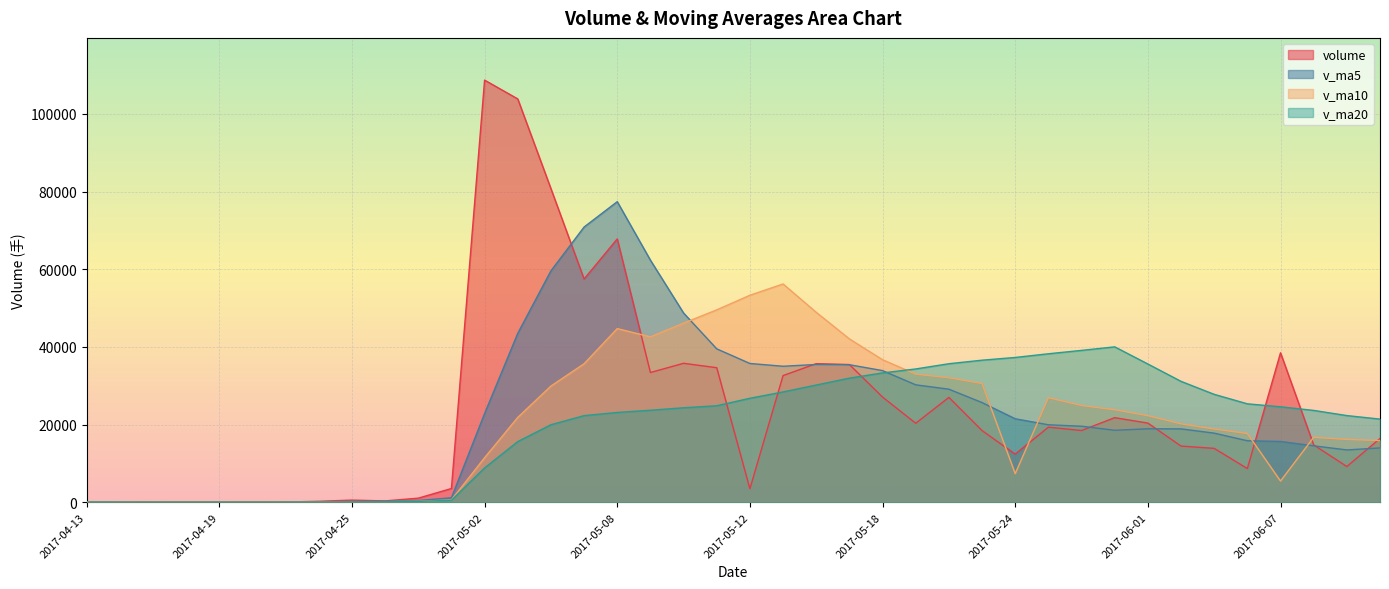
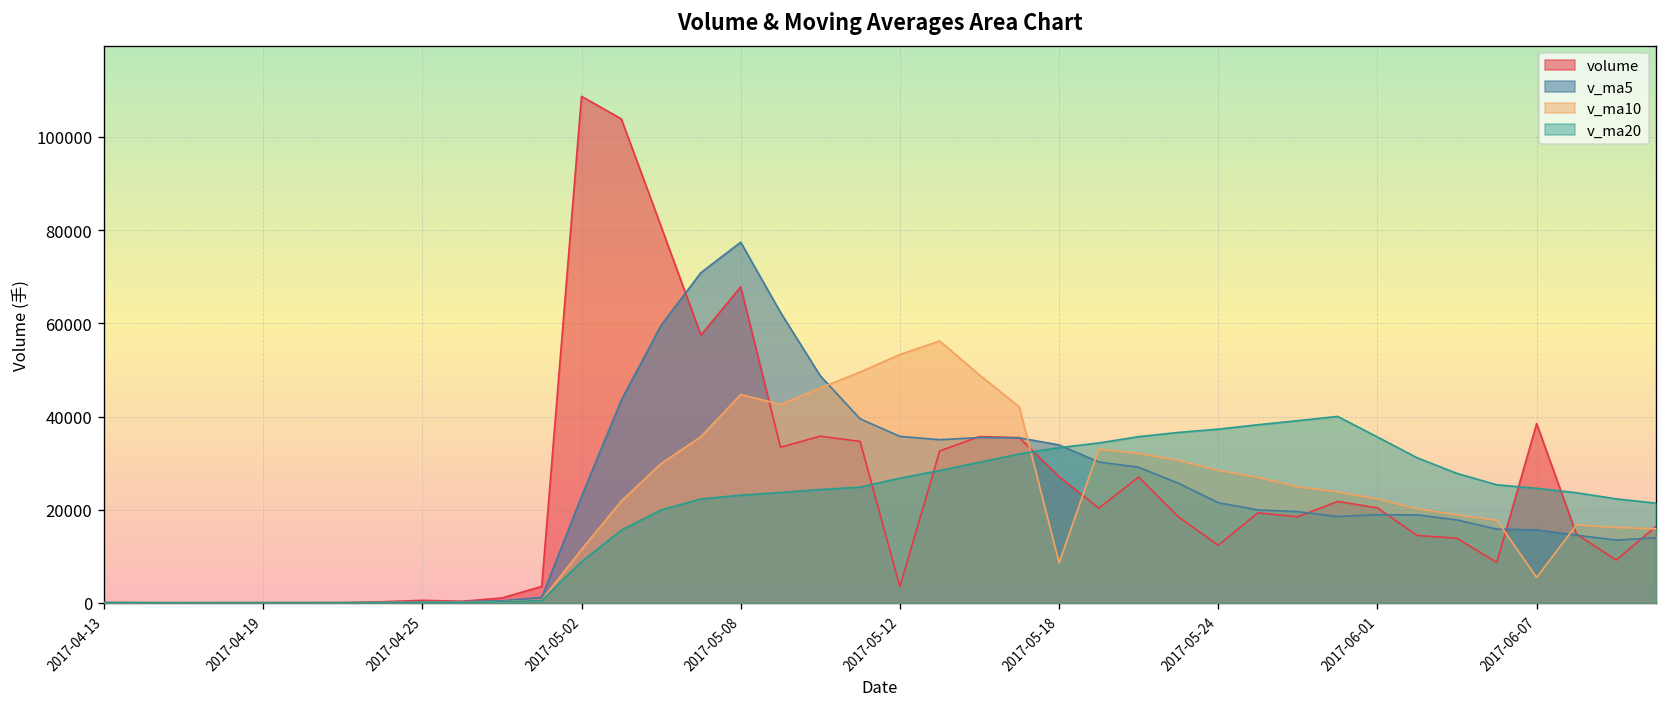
  {
    "volume": {
      "2017-05-02": 109000,
      "2017-05-08": 68000,
      "2017-05-12": 3000,
      "2017-05-18": 27000,
      "2017-05-24": 12000,
      "2017-06-01": 20000,
      "2017-06-07": 38000
    },
    "v_ma10": {
      "2017-05-02": 11000,
      "2017-05-08": 45000,
      "2017-05-12": 53000,
-     "2017-05-18": 37000,
-     "2017-05-24": 7000,
+     "2017-05-18": 9000,
+     "2017-05-24": 28000,
      "2017-06-01": 22000,
      "2017-06-07": 5000
    }
  }
